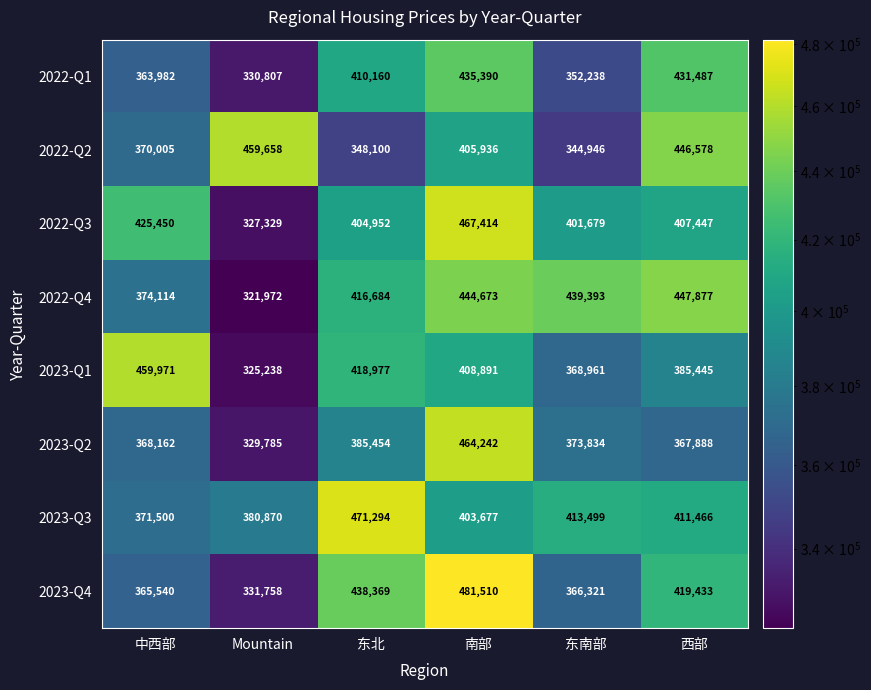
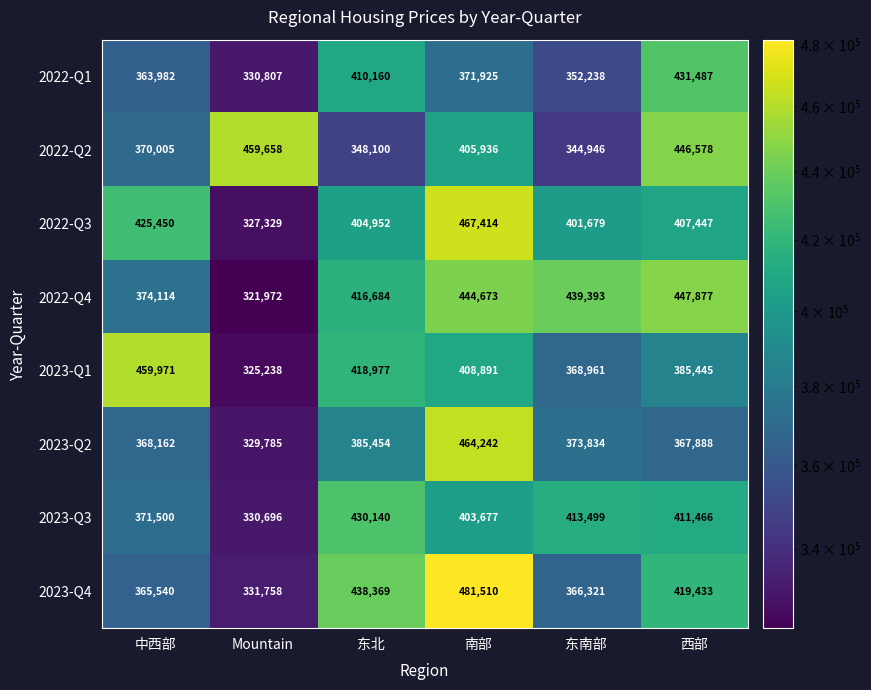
  {
    "2022-Q1": {
      "中西部": "363,982",
      "Mountain": "330,807",
      "东北": "410,160",
-     "南部": "435,390",
+     "南部": "371,925",
      "东南部": "352,238",
      "西部": "431,487"
    },
    "2022-Q2": {
      "中西部": "370,005",
      "Mountain": "459,658",
      "东北": "348,100",
      "南部": "405,936",
      "东南部": "344,946",
      "西部": "446,578"
    },
    "2022-Q3": {
      "中西部": "425,450",
      "Mountain": "327,329",
      "东北": "404,952",
      "南部": "467,414",
      "东南部": "401,679",
      "西部": "407,447"
    },
    "2022-Q4": {
      "中西部": "374,114",
      "Mountain": "321,972",
      "东北": "416,684",
      "南部": "444,673",
      "东南部": "439,393",
      "西部": "447,877"
    },
    "2023-Q1": {
      "中西部": "459,971",
      "Mountain": "325,238",
      "东北": "418,977",
      "南部": "408,891",
      "东南部": "368,961",
      "西部": "385,445"
    },
    "2023-Q2": {
      "中西部": "368,162",
      "Mountain": "329,785",
      "东北": "385,454",
      "南部": "464,242",
      "东南部": "373,834",
      "西部": "367,888"
    },
    "2023-Q3": {
      "中西部": "371,500",
-     "Mountain": "380,870",
-     "东北": "471,294",
+     "Mountain": "330,696",
+     "东北": "430,140",
      "南部": "403,677",
      "东南部": "413,499",
      "西部": "411,466"
    },
    "2023-Q4": {
      "中西部": "365,540",
      "Mountain": "331,758",
      "东北": "438,369",
      "南部": "481,510",
      "东南部": "366,321",
      "西部": "419,433"
    }
  }
